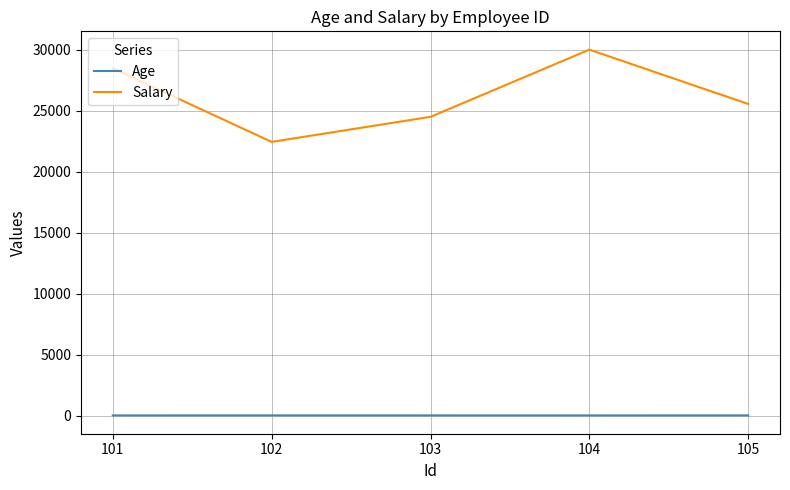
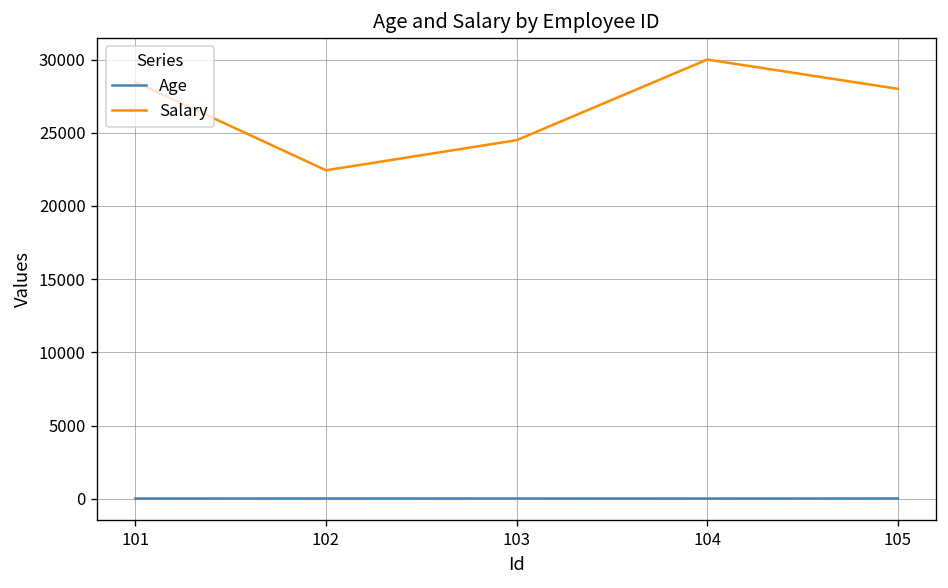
  {
    "Age": {
      "101": 0,
      "102": 0,
      "103": 0,
      "104": 0,
      "105": 0
    },
    "Salary": {
      "102": 22400,
      "103": 24500,
      "104": 30000,
-     "105": 25500
+     "105": 28000
    }
  }
